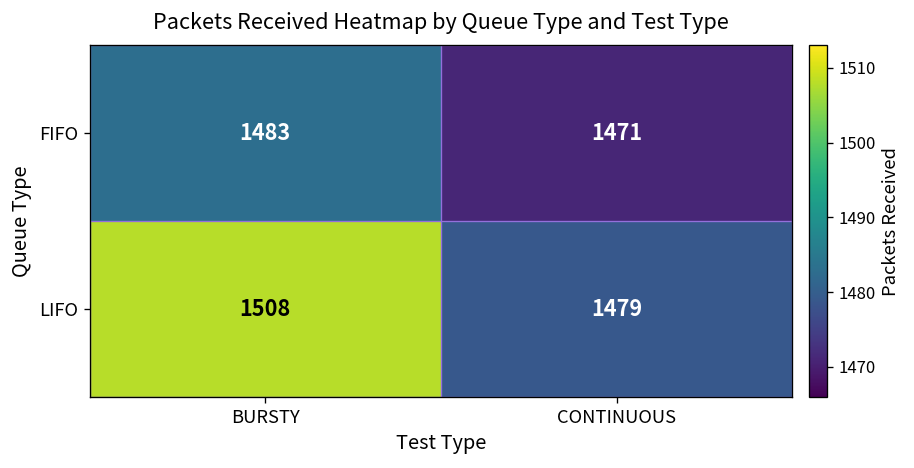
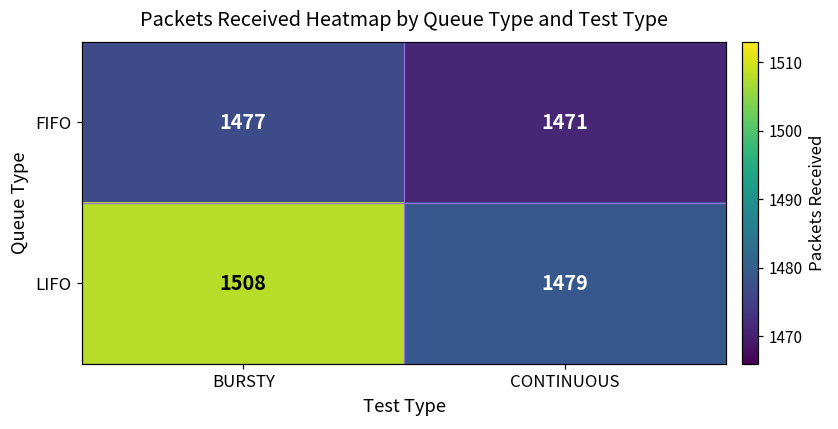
  {
    "FIFO": {
-     "BURSTY": 1483,
+     "BURSTY": 1477,
      "CONTINUOUS": 1471
    },
    "LIFO": {
      "BURSTY": 1508,
      "CONTINUOUS": 1479
    }
  }
